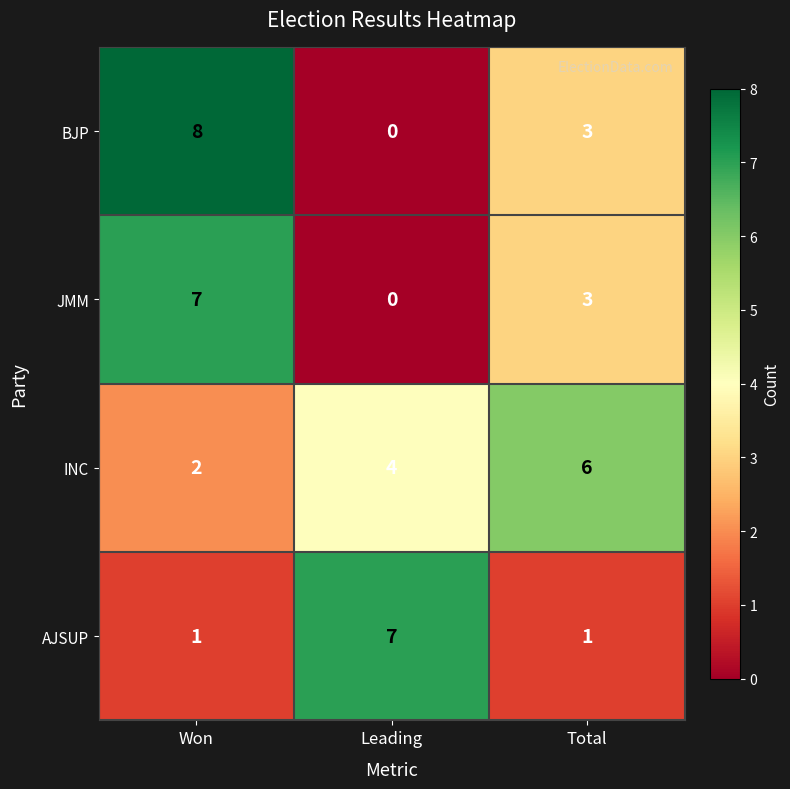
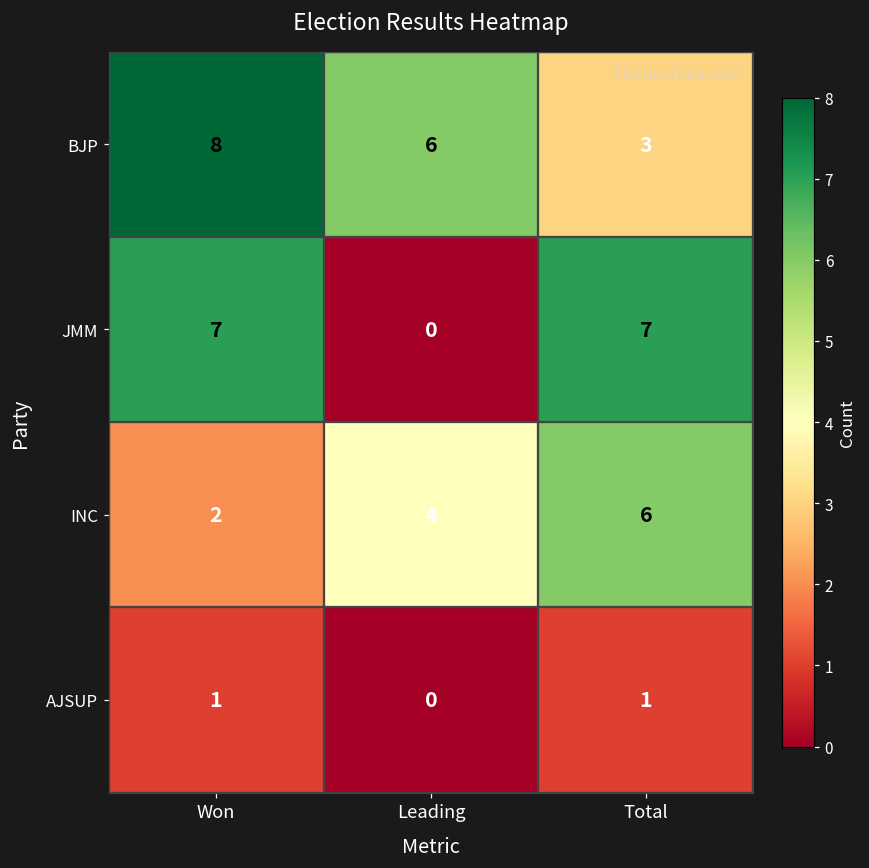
  {
    "BJP": {
      "Won": 8,
-     "Leading": 0
+     "Leading": 6
    },
    "JMM": {
      "Won": 7,
      "Leading": 0,
-     "Total": 3
+     "Total": 7
    },
    "INC": {
      "Won": 2,
      "Leading": 4,
      "Total": 6
    },
    "AJSUP": {
      "Won": 1,
-     "Leading": 7,
+     "Leading": 0,
      "Total": 1
    }
  }
